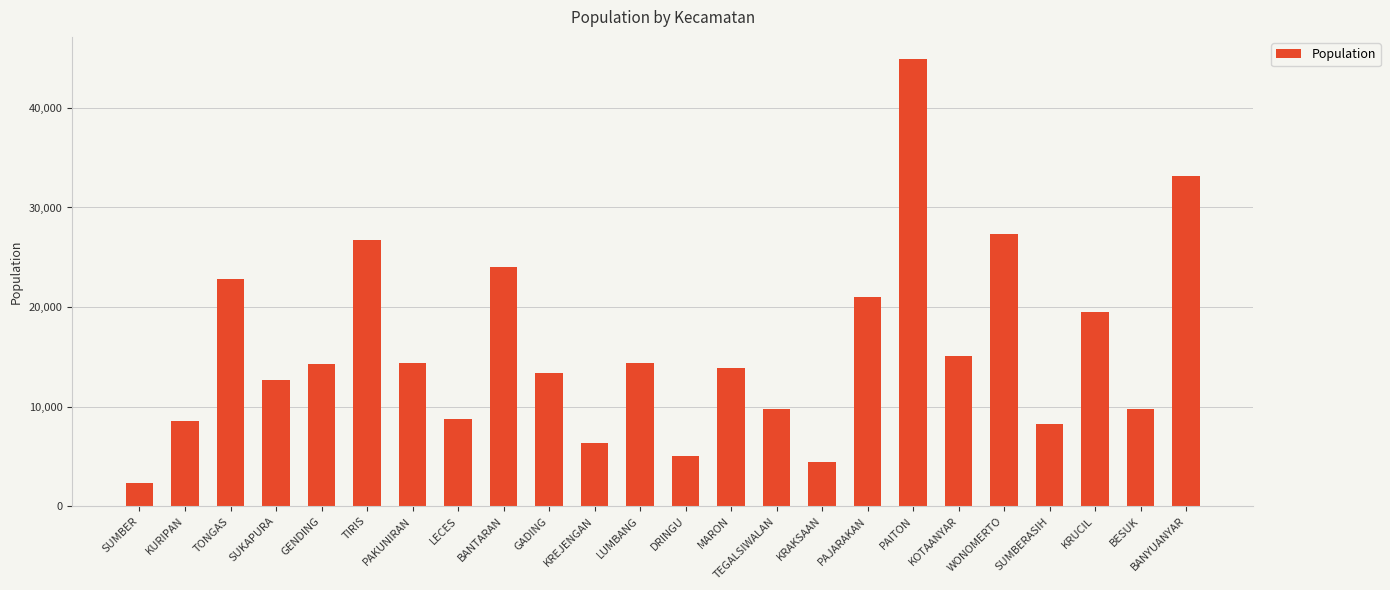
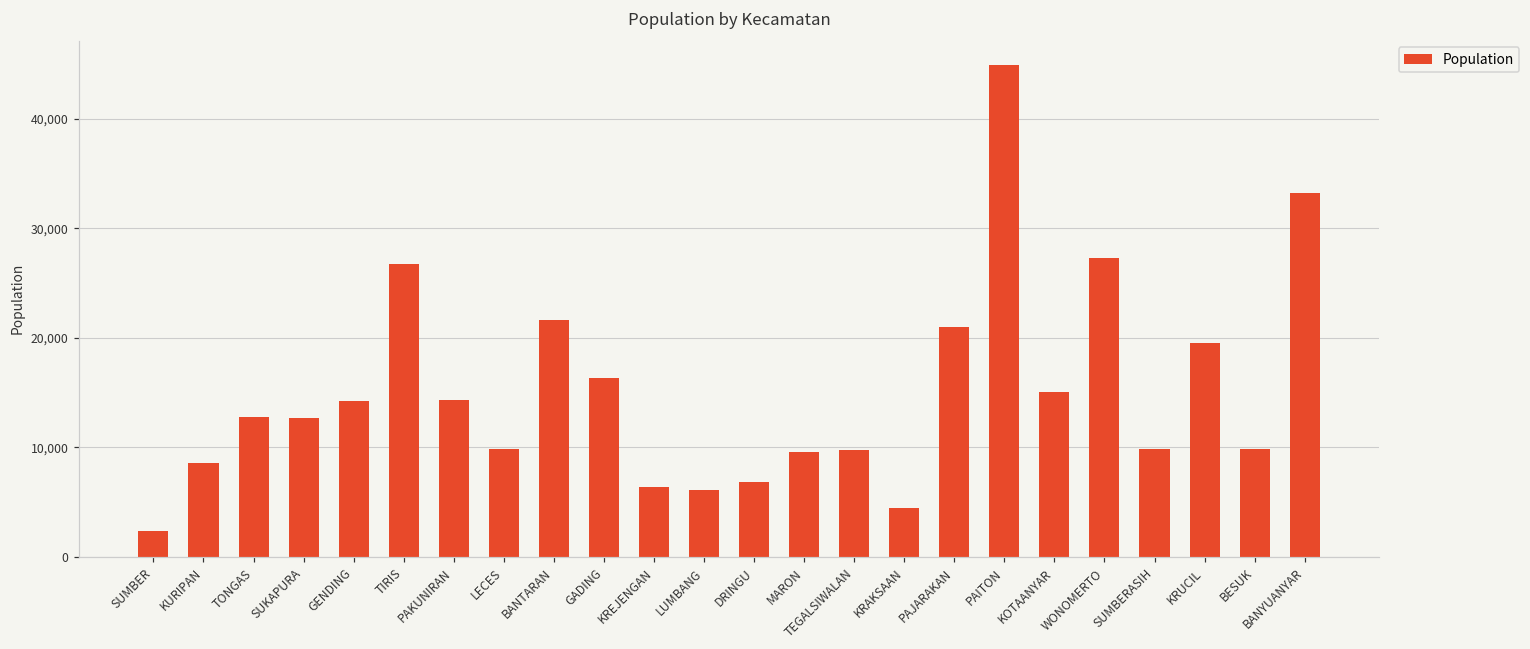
  {
    "SUMBER": "2,000",
    "KURIPAN": "9,000",
-   "TONGAS": "23,000",
+   "TONGAS": "13,000",
    "SUKAPURA": "13,000",
    "GENDING": "14,000",
    "TIRIS": "27,000",
    "PAKUNIRAN": "14,000",
-   "LECES": "9,000",
-   "BANTARAN": "24,000",
-   "GADING": "13,000",
+   "LECES": "10,000",
+   "BANTARAN": "22,000",
+   "GADING": "16,000",
    "KREJENGAN": "6,000",
-   "LUMBANG": "14,000",
-   "DRINGU": "5,000",
-   "MARON": "14,000",
+   "LUMBANG": "6,000",
+   "DRINGU": "7,000",
+   "MARON": "10,000",
    "TEGALSIWALAN": "10,000",
    "KRAKSAAN": "4,000",
    "PAJARAKAN": "21,000",
    "PAITON": "45,000",
    "KOTAANYAR": "15,000",
    "WONOMERTO": "27,000",
-   "SUMBERASIH": "8,000",
+   "SUMBERASIH": "10,000",
    "KRUCIL": "20,000",
    "BESUK": "10,000",
    "BANYUANYAR": "33,000"
  }
